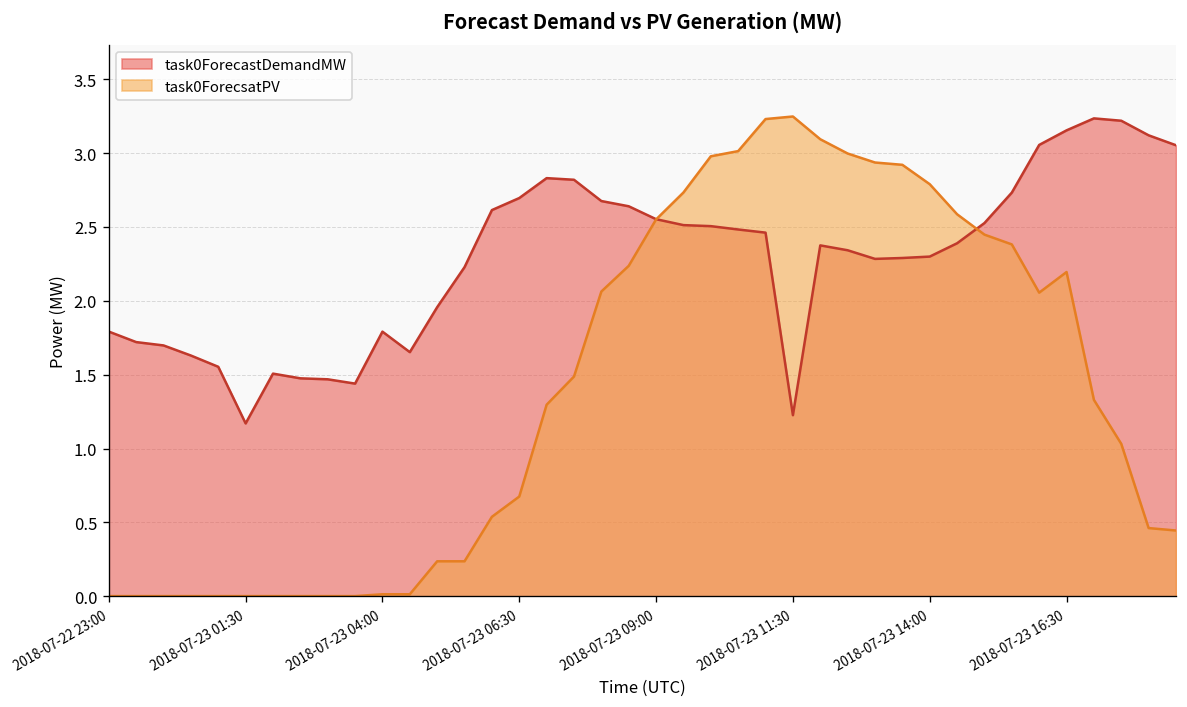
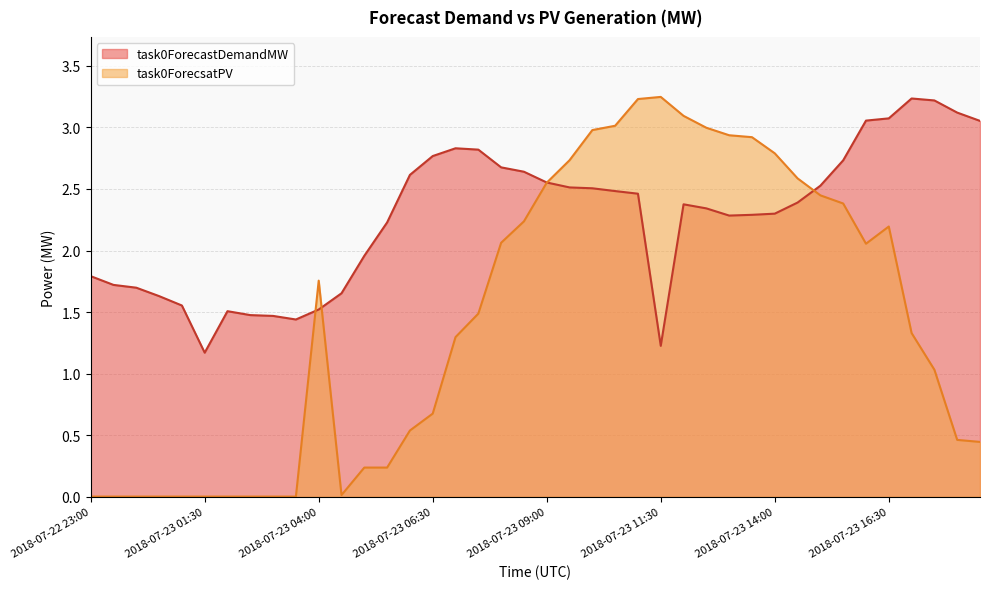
  {
    "task0ForecastDemandMW": {
      "2018-07-22 23:00": 1.79,
      "2018-07-23 01:30": 1.17,
-     "2018-07-23 04:00": 1.79,
-     "2018-07-23 06:30": 2.70,
+     "2018-07-23 04:00": 1.52,
+     "2018-07-23 06:30": 2.77,
      "2018-07-23 11:30": 1.23,
      "2018-07-23 14:00": 2.30,
-     "2018-07-23 16:30": 3.15
+     "2018-07-23 16:30": 3.07
    },
    "task0ForecsatPV": {
      "2018-07-22 23:00": 0.00,
      "2018-07-23 01:30": 0.00,
-     "2018-07-23 04:00": 0.01,
+     "2018-07-23 04:00": 1.76,
      "2018-07-23 06:30": 0.68,
      "2018-07-23 11:30": 3.25,
      "2018-07-23 14:00": 2.79,
      "2018-07-23 16:30": 2.19
    }
  }
